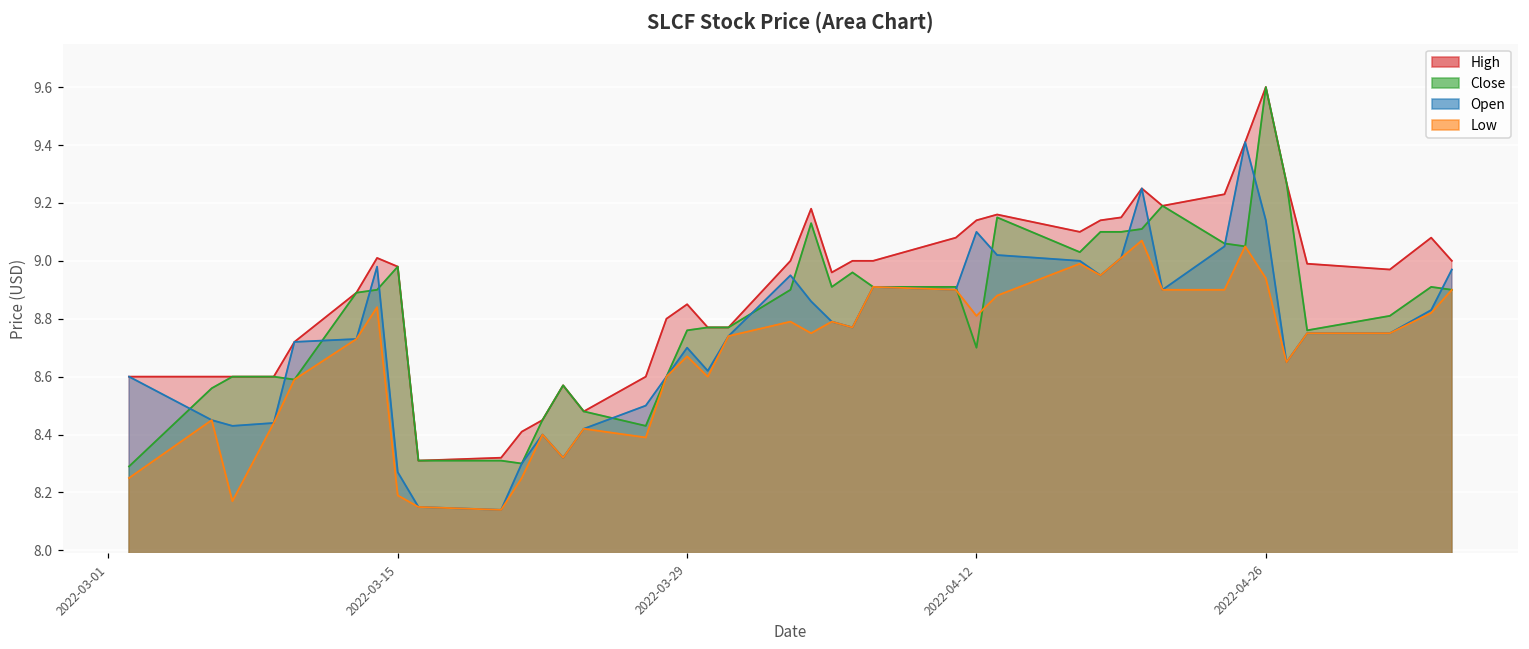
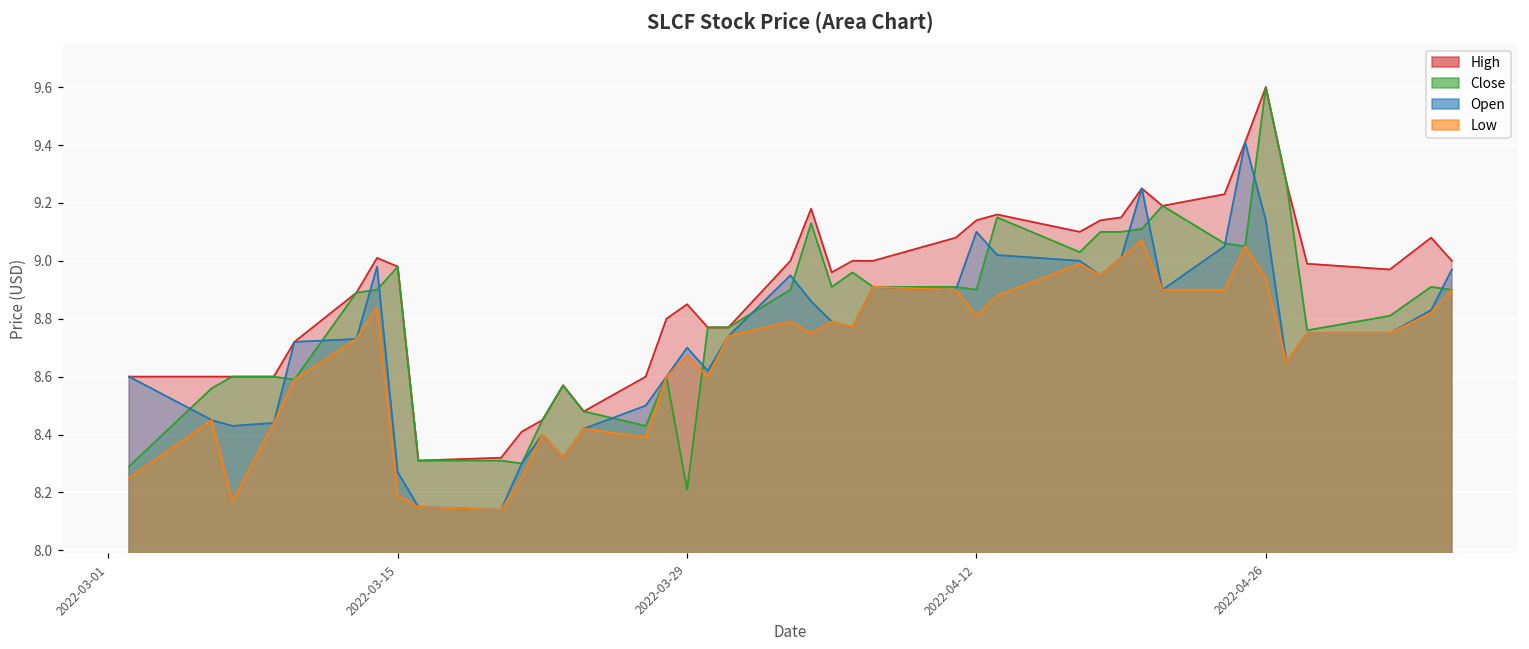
  {
    "Close": {
-     "2022-03-29": 8.76,
-     "2022-04-12": 8.7
+     "2022-03-29": 8.21,
+     "2022-04-12": 8.9
    },
    "Open": {
      "2022-03-15": 8.27,
      "2022-03-29": 8.70,
      "2022-04-12": 9.10,
      "2022-04-26": 9.14
    }
  }
